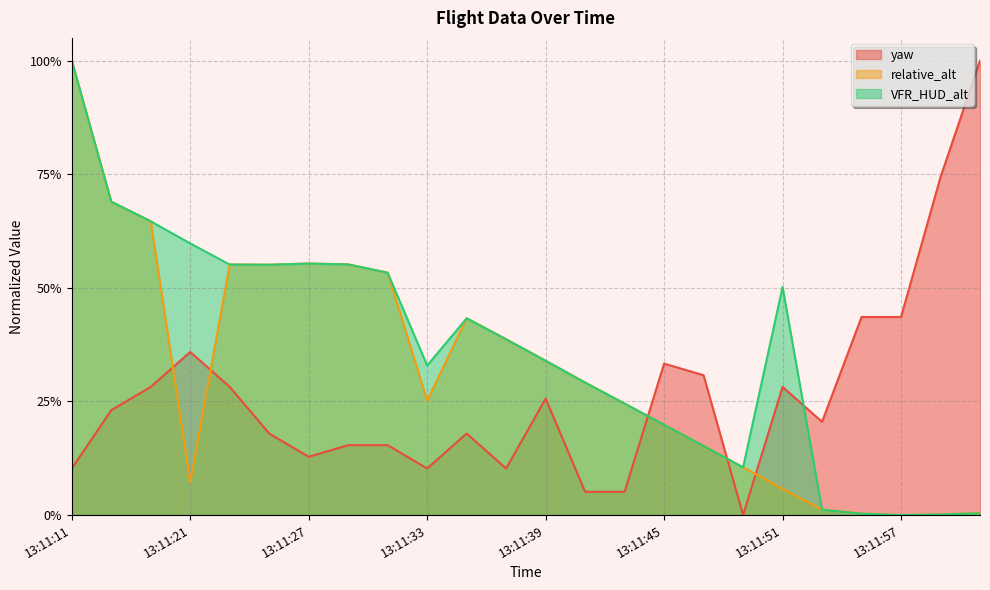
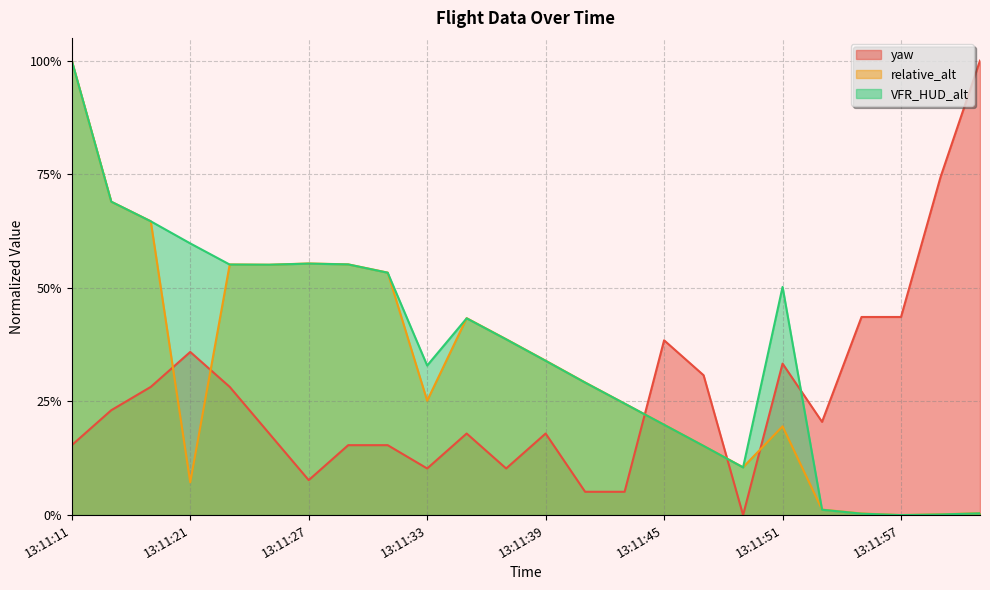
  {
    "yaw": {
-     "13:11:11": "10%",
+     "13:11:11": "15%",
      "13:11:21": "36%",
-     "13:11:27": "13%",
+     "13:11:27": "8%",
      "13:11:33": "10%",
-     "13:11:39": "26%",
-     "13:11:45": "33%",
-     "13:11:51": "28%",
+     "13:11:39": "18%",
+     "13:11:45": "38%",
+     "13:11:51": "33%",
      "13:11:57": "44%"
    },
    "relative_alt": {
      "13:11:21": "7%",
      "13:11:33": "25%",
-     "13:11:51": "6%"
+     "13:11:51": "20%"
    },
    "VFR_HUD_alt": {
      "13:11:21": "60%",
      "13:11:33": "33%",
      "13:11:51": "50%"
    }
  }
